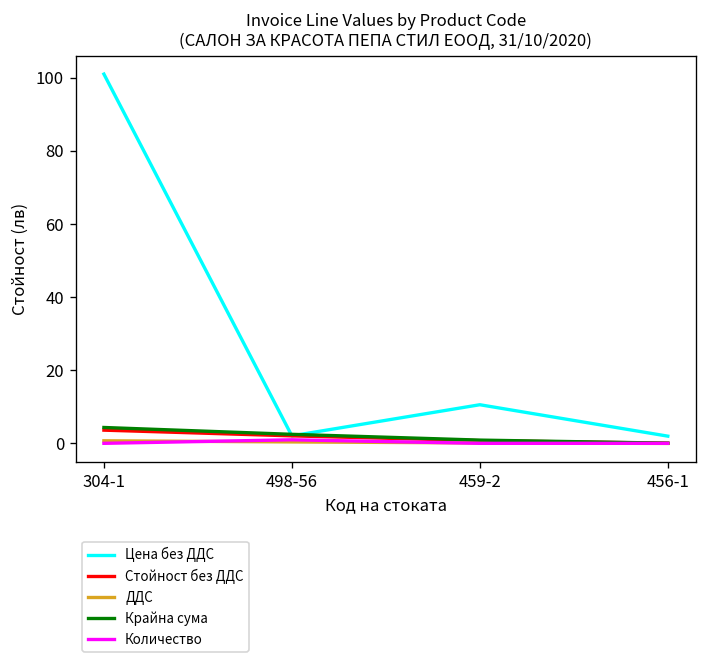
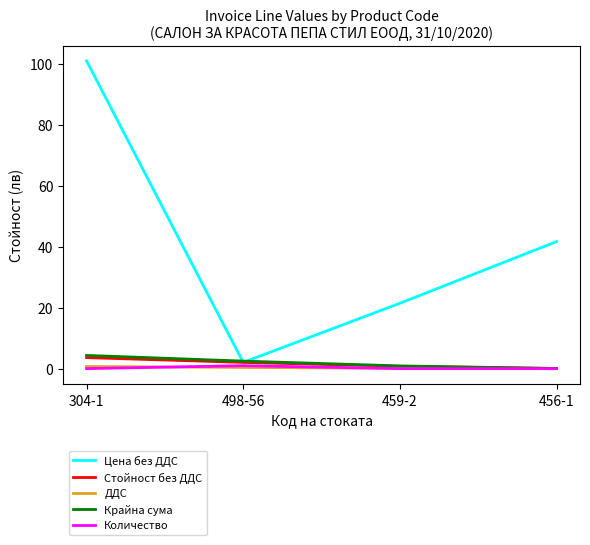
  {
    "Цена без ДДС": {
      "304-1": 101,
-     "459-2": 11,
-     "456-1": 2
+     "459-2": 21,
+     "456-1": 42
    }
  }
